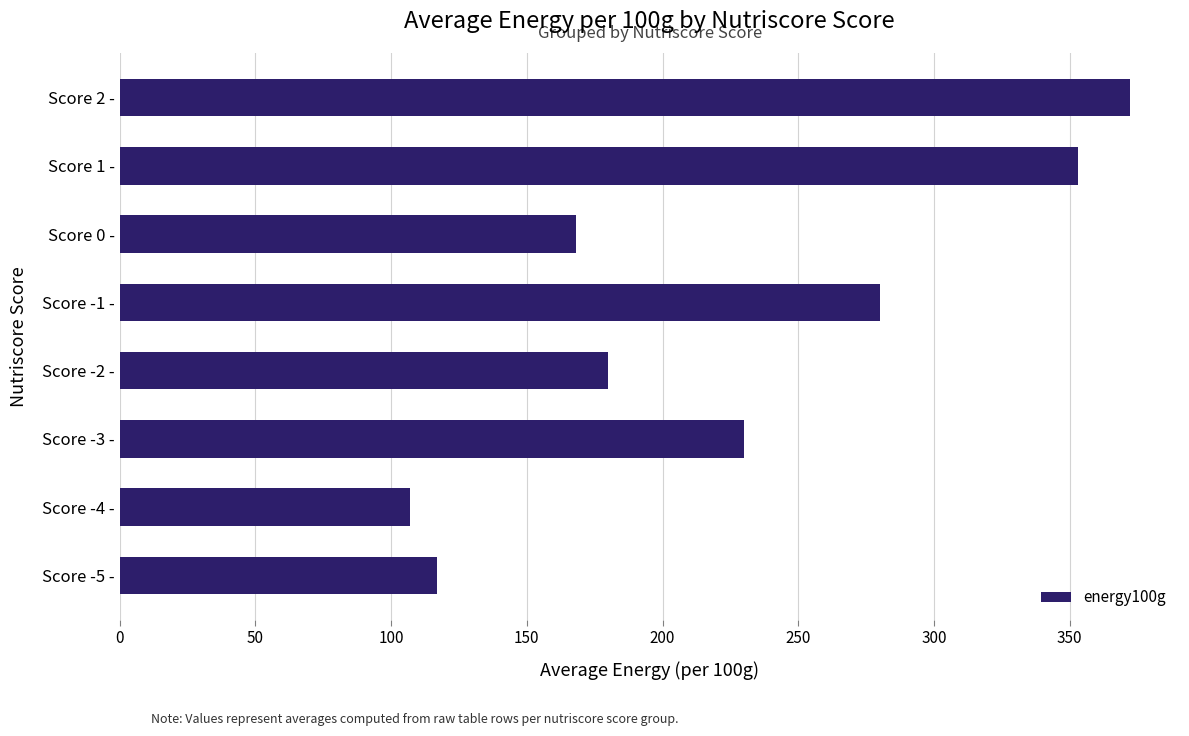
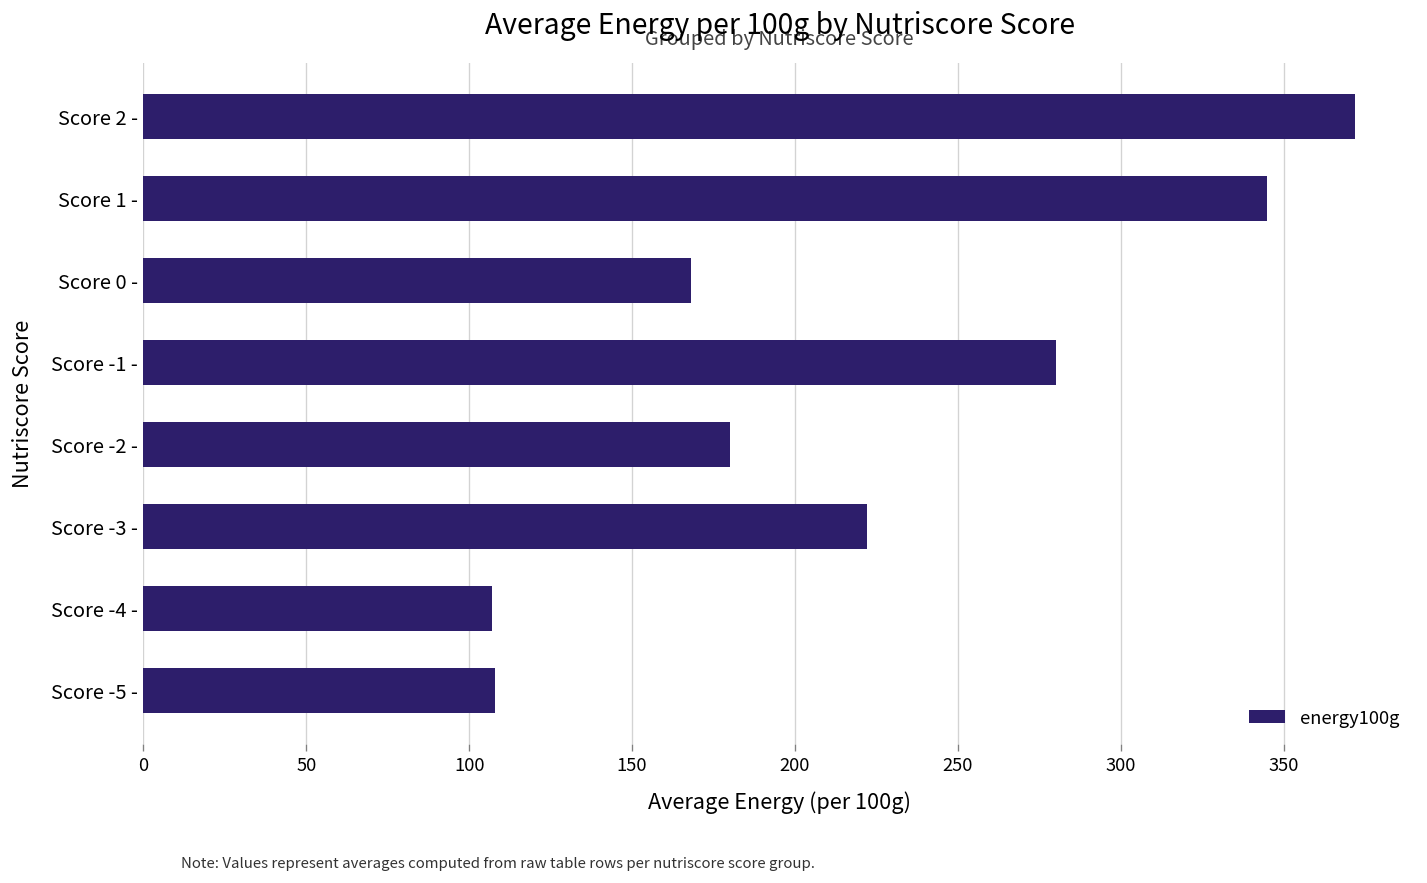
  {
    "Score 2 -": 372,
-   "Score 1 -": 353,
+   "Score 1 -": 345,
    "Score 0 -": 168,
    "Score -1 -": 280,
    "Score -2 -": 180,
-   "Score -3 -": 230,
+   "Score -3 -": 222,
    "Score -4 -": 107,
-   "Score -5 -": 117
+   "Score -5 -": 108
  }
